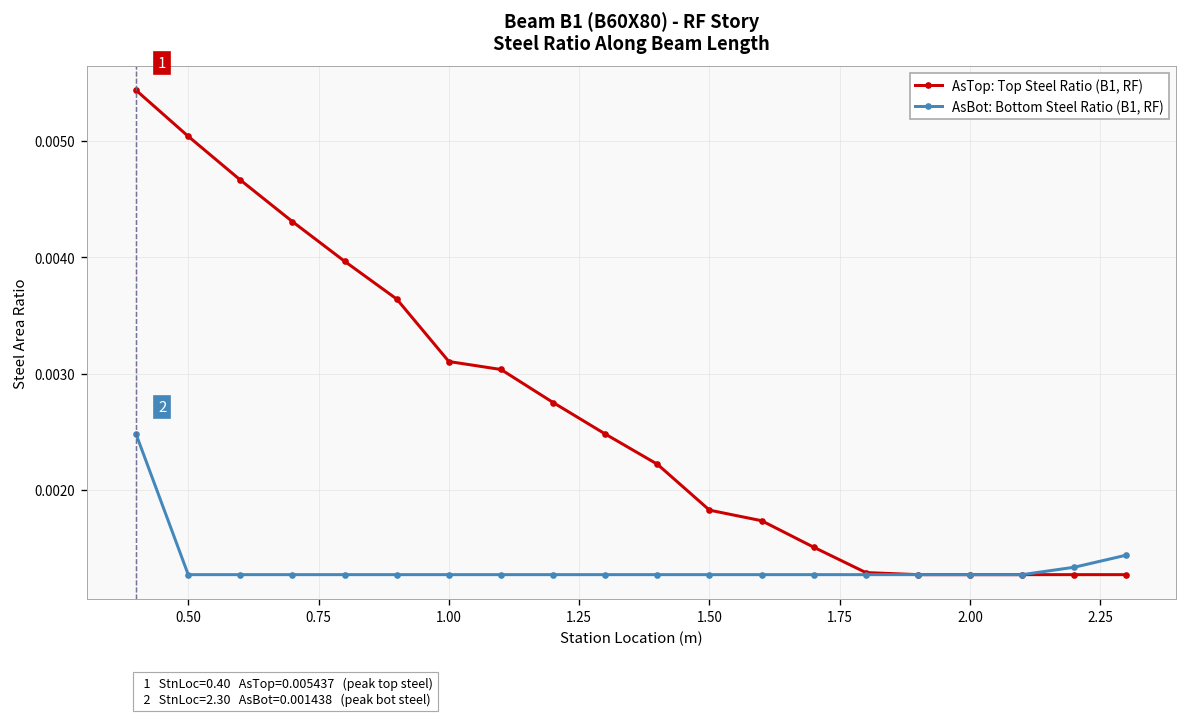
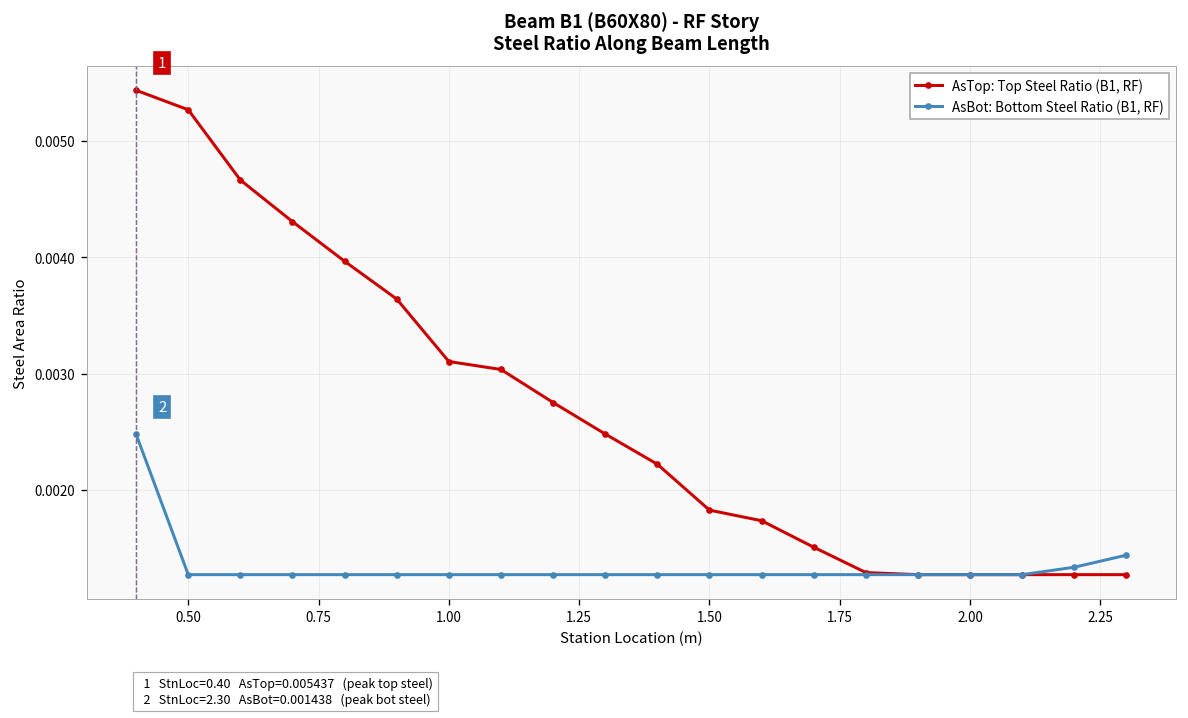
  {
    "AsTop: Top Steel Ratio (B1, RF)": {
-     "0.50": 0.0050,
+     "0.50": 0.0053,
      "1.00": 0.0031,
      "1.50": 0.0018
    },
    "AsBot: Bottom Steel Ratio (B1, RF)": {
      "0.50": 0.0013,
      "1.00": 0.0013,
      "1.50": 0.0013
    }
  }
